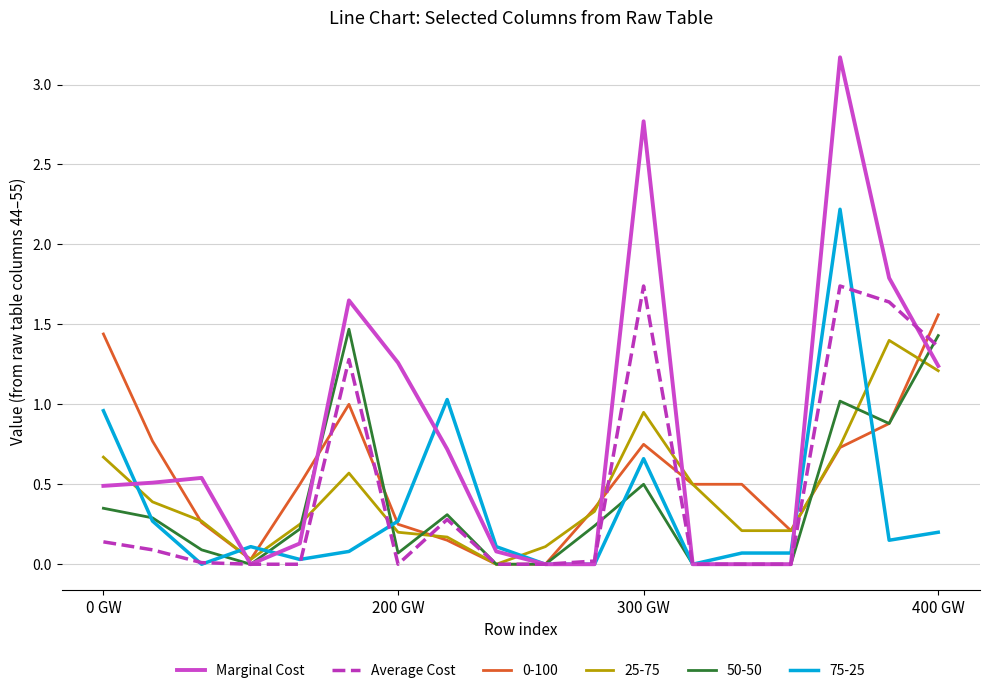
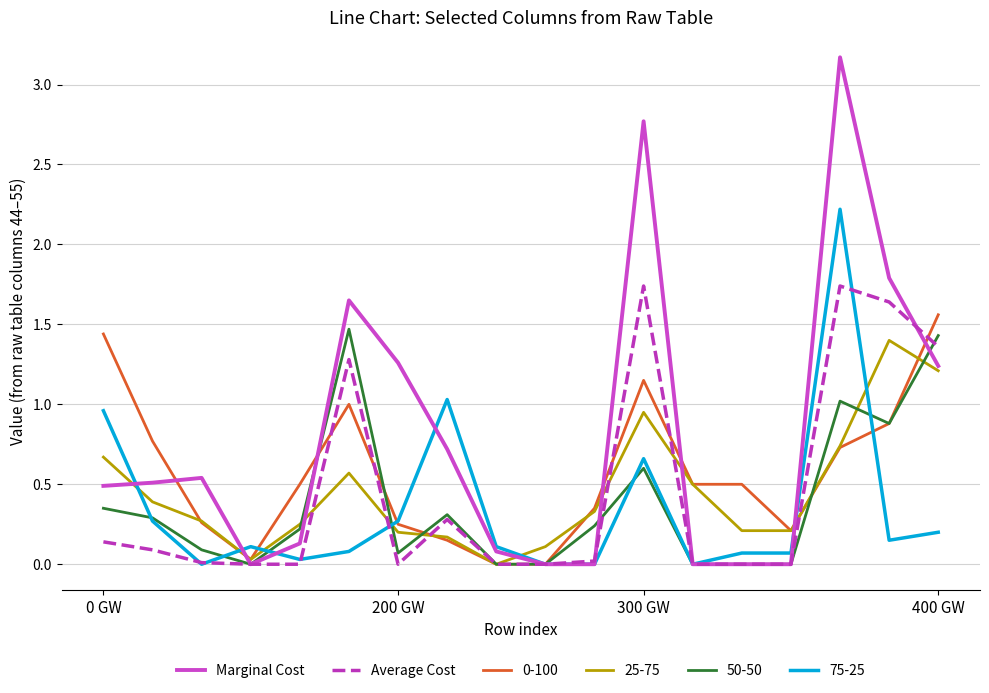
  {
    "0-100": {
      "0 GW": 1.44,
      "200 GW": 0.25,
-     "300 GW": 0.75,
+     "300 GW": 1.15,
      "400 GW": 1.56
    },
    "25-75": {
      "0 GW": 0.67,
      "200 GW": 0.20,
      "300 GW": 0.95,
      "400 GW": 1.21
    },
    "50-50": {
      "0 GW": 0.35,
      "200 GW": 0.07,
-     "300 GW": 0.5,
+     "300 GW": 0.6,
      "400 GW": 1.43
    },
    "75-25": {
      "0 GW": 0.96,
      "200 GW": 0.27,
      "300 GW": 0.66,
      "400 GW": 0.20
    }
  }
